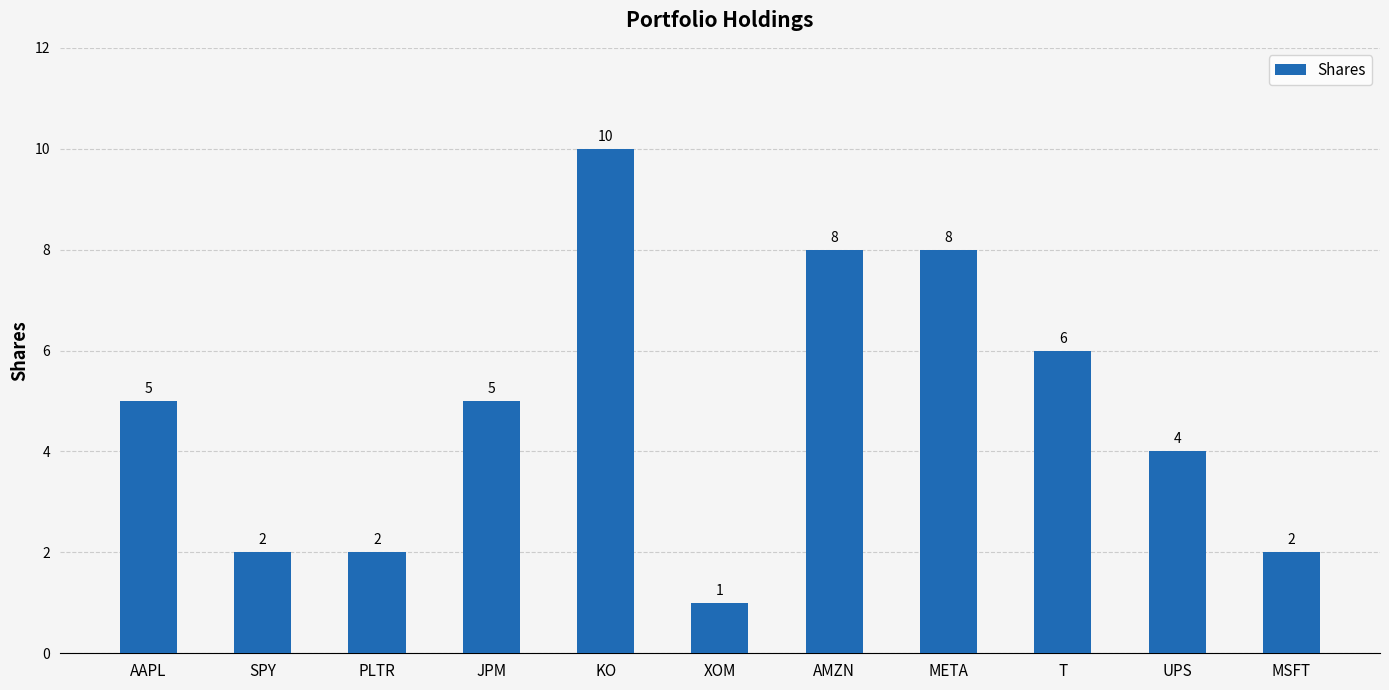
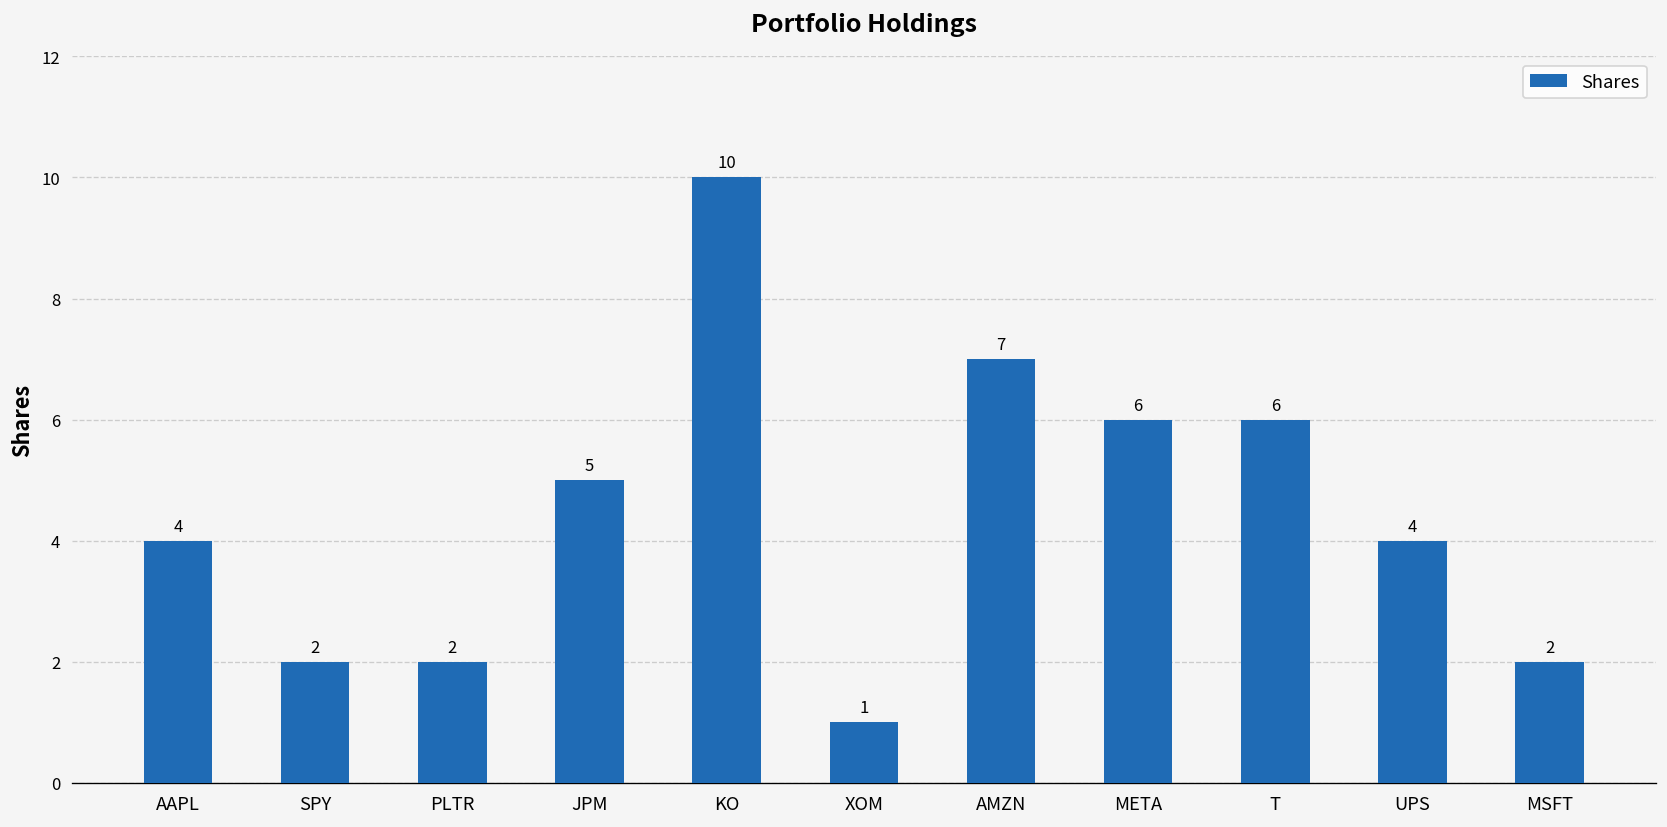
  {
-   "AAPL": 5,
+   "AAPL": 4,
    "SPY": 2,
    "PLTR": 2,
    "JPM": 5,
    "KO": 10,
    "XOM": 1,
-   "AMZN": 8,
-   "META": 8,
+   "AMZN": 7,
+   "META": 6,
    "T": 6,
    "UPS": 4,
    "MSFT": 2
  }
